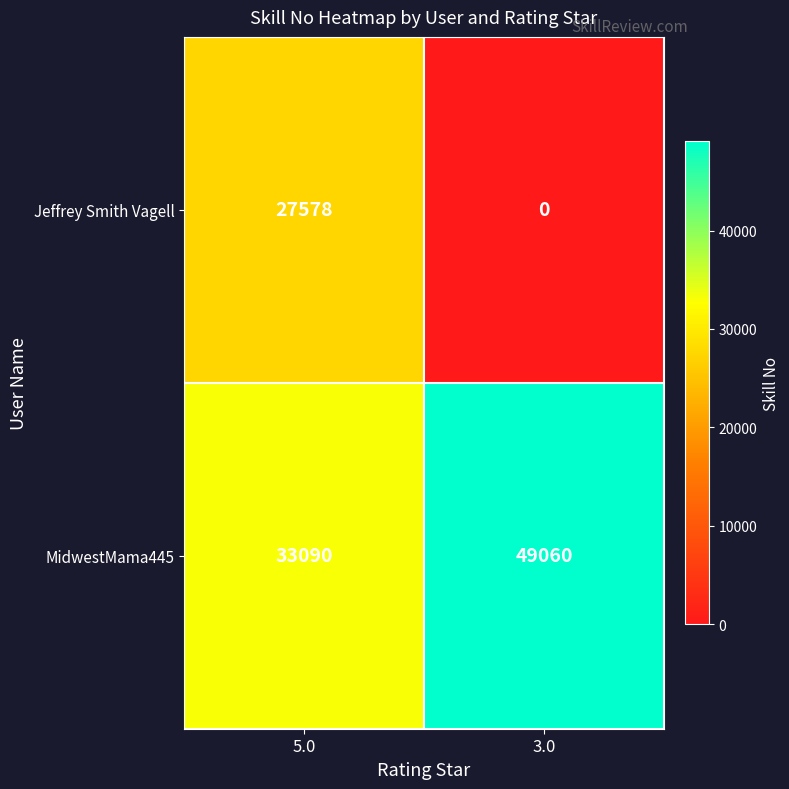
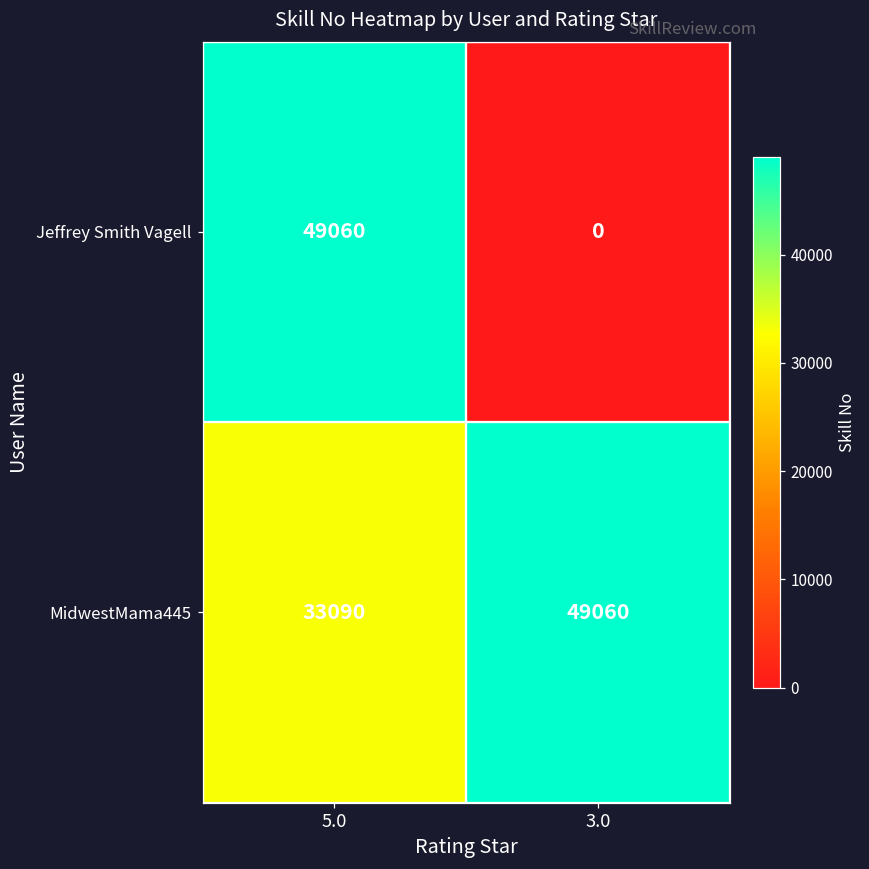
  {
    "Jeffrey Smith Vagell": {
-     "5.0": 27578,
+     "5.0": 49060,
      "3.0": 0
    },
    "MidwestMama445": {
      "5.0": 33090,
      "3.0": 49060
    }
  }
